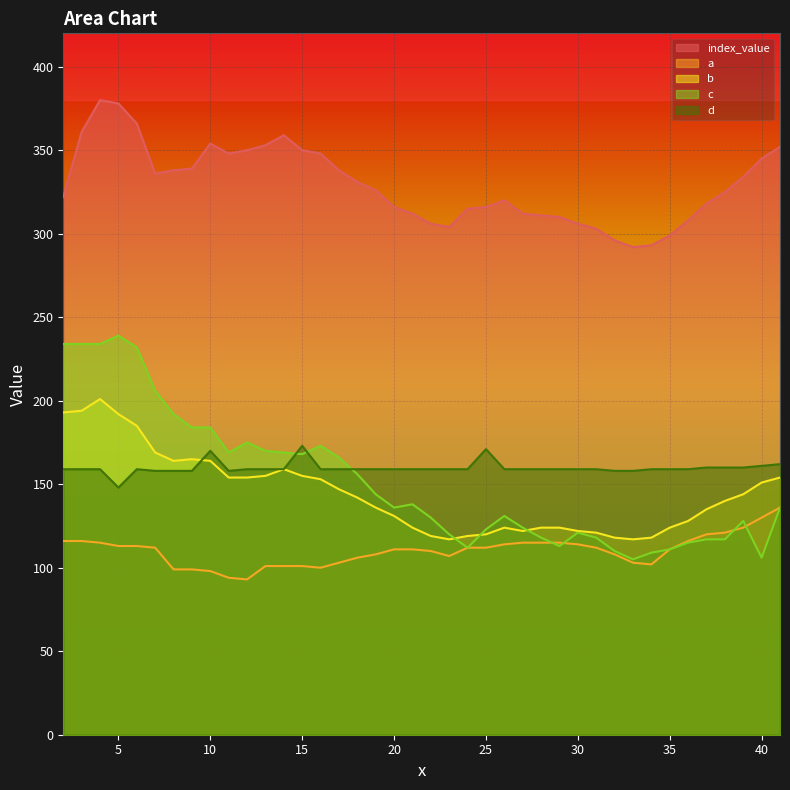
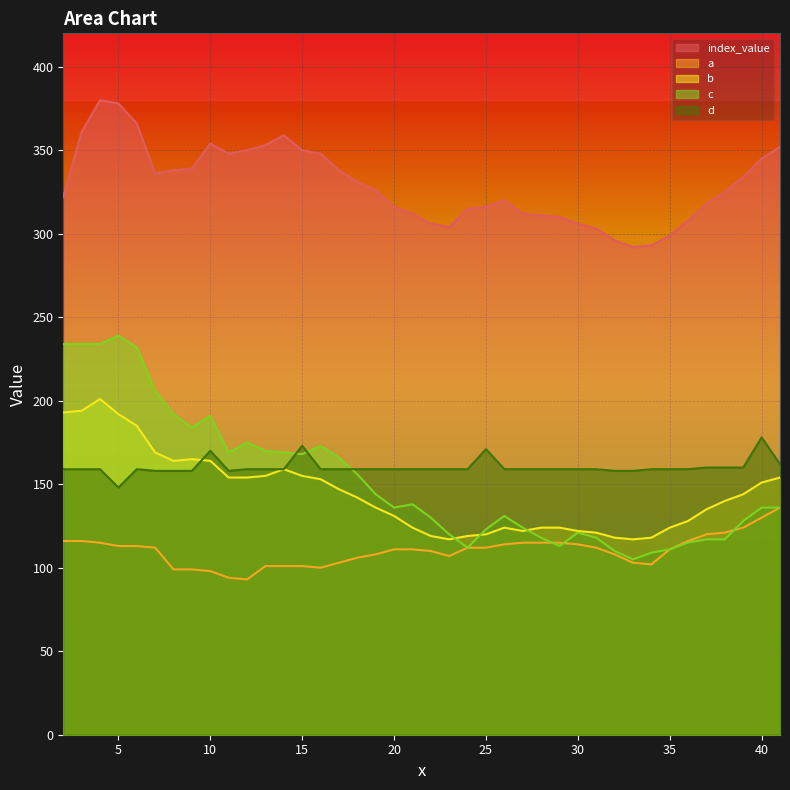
  {
    "c": {
      "5": 239,
-     "10": 184,
+     "10": 191,
      "15": 168,
      "20": 136,
      "25": 123,
-     "40": 106
+     "40": 136
    },
    "d": {
      "5": 148,
      "10": 170,
      "15": 173,
      "20": 159,
      "25": 171,
      "30": 159,
      "35": 159,
-     "40": 161
+     "40": 178
    }
  }
